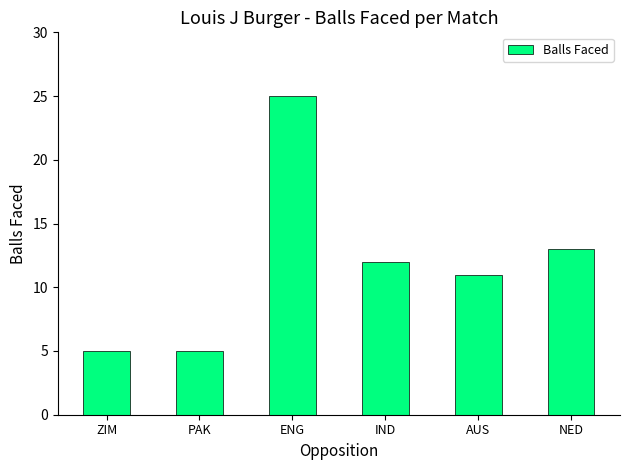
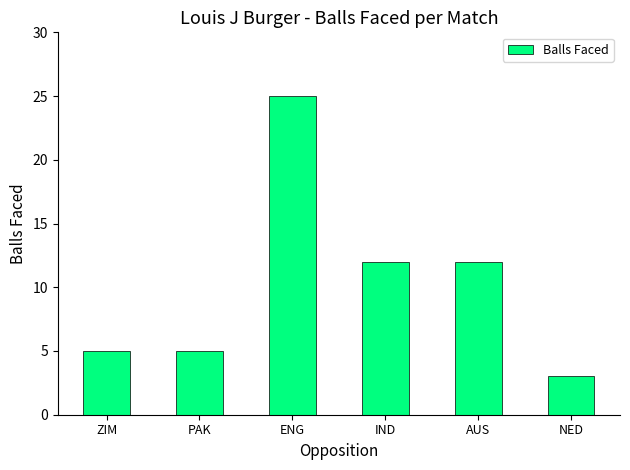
  {
    "ZIM": 5,
    "PAK": 5,
    "ENG": 25,
    "IND": 12,
-   "AUS": 11,
-   "NED": 13
+   "AUS": 12,
+   "NED": 3
  }
